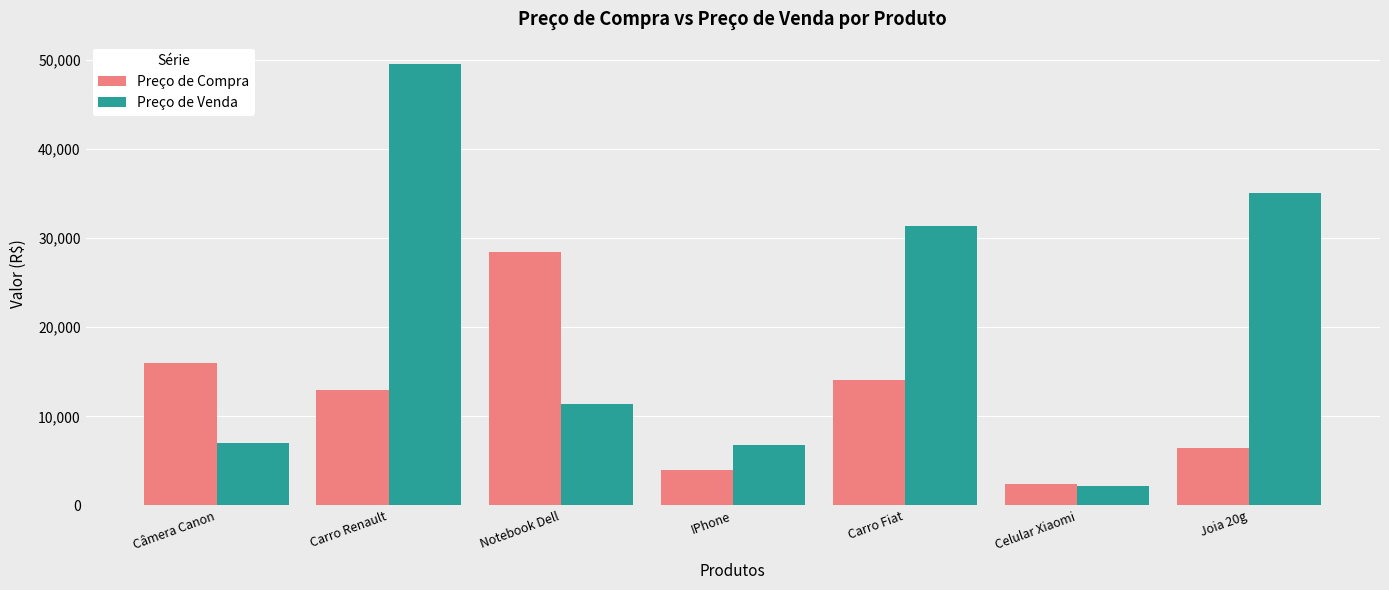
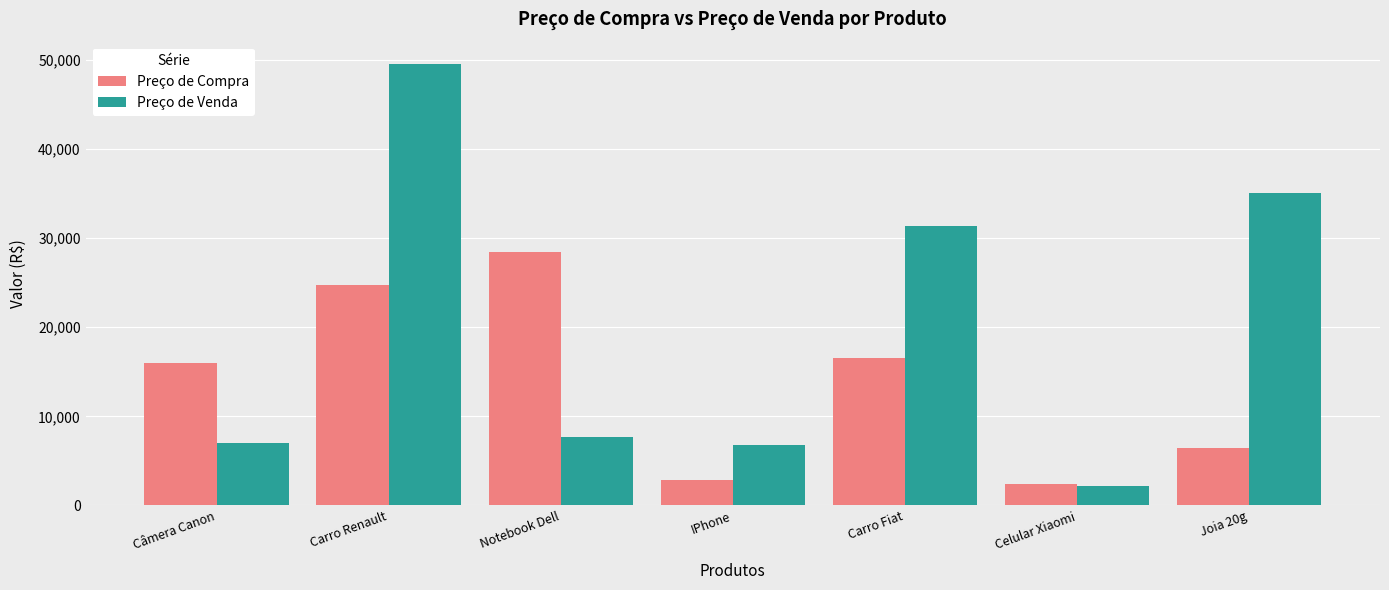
  {
    "Preço de Compra": {
      "Câmera Canon": "16,000",
-     "Carro Renault": "13,000",
+     "Carro Renault": "25,000",
      "Notebook Dell": "28,000",
-     "IPhone": "4,000",
-     "Carro Fiat": "14,000",
+     "IPhone": "3,000",
+     "Carro Fiat": "17,000",
      "Celular Xiaomi": "2,000",
      "Joia 20g": "6,000"
    },
    "Preço de Venda": {
      "Câmera Canon": "7,000",
      "Carro Renault": "50,000",
-     "Notebook Dell": "11,000",
+     "Notebook Dell": "8,000",
      "IPhone": "7,000",
      "Carro Fiat": "31,000",
      "Celular Xiaomi": "2,000",
      "Joia 20g": "35,000"
    }
  }
